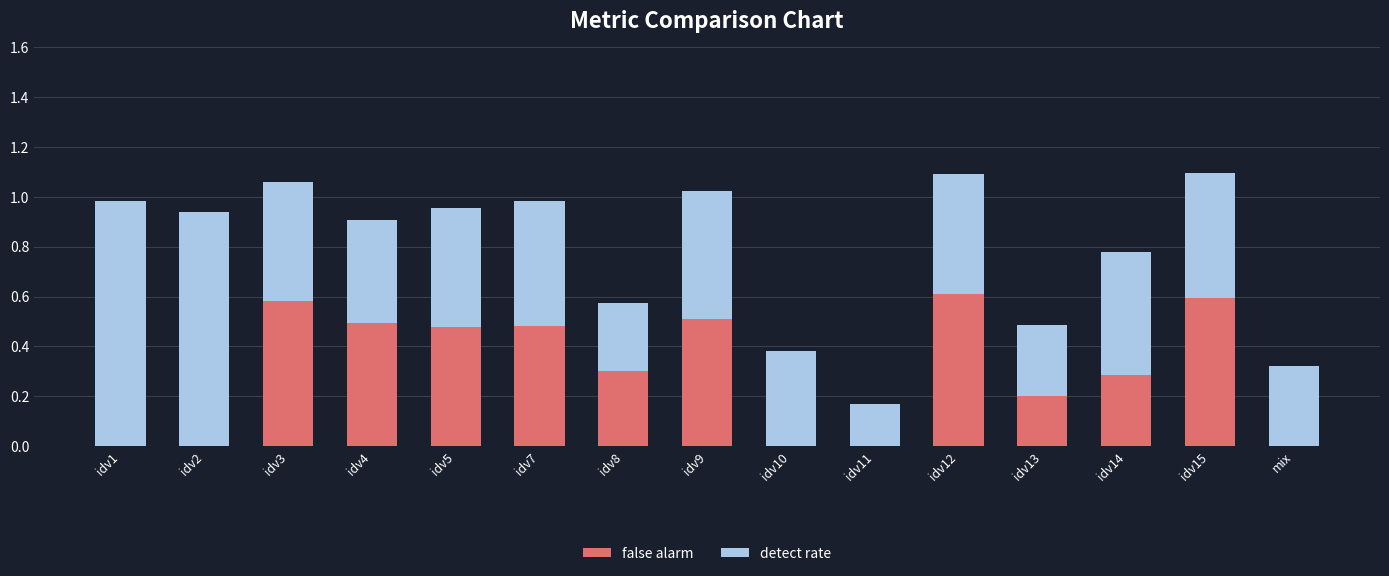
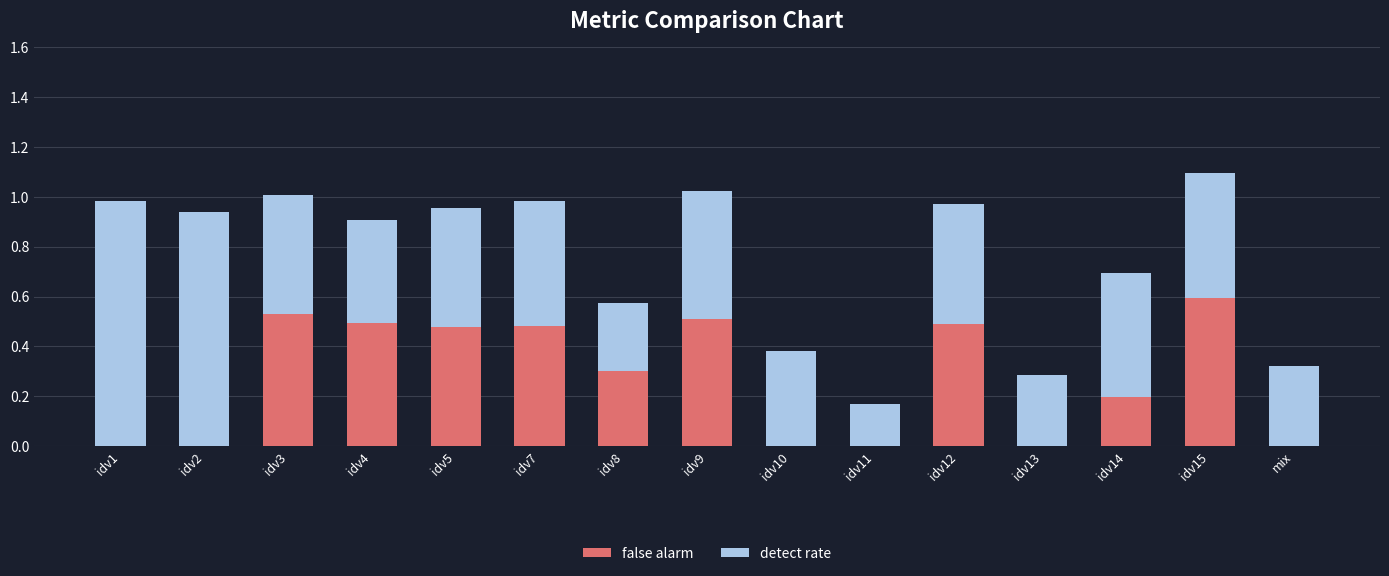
  {
    "false alarm": {
      "idv1": 0.00,
      "idv2": 0.00,
-     "idv3": 0.58,
+     "idv3": 0.53,
      "idv4": 0.49,
      "idv5": 0.48,
      "idv7": 0.48,
      "idv8": 0.30,
      "idv9": 0.51,
      "idv10": 0.00,
      "idv11": 0.00,
-     "idv12": 0.61,
-     "idv13": 0.2,
-     "idv14": 0.28,
+     "idv12": 0.49,
+     "idv13": 0.0,
+     "idv14": 0.20,
      "idv15": 0.60,
      "mix": 0.00
    },
    "detect rate": {
      "idv1": 0.99,
      "idv2": 0.94,
      "idv3": 0.48,
      "idv4": 0.41,
      "idv5": 0.48,
      "idv7": 0.50,
      "idv8": 0.28,
      "idv9": 0.51,
      "idv10": 0.38,
      "idv11": 0.17,
      "idv12": 0.48,
      "idv13": 0.29,
      "idv14": 0.50,
      "idv15": 0.50,
      "mix": 0.32
    }
  }
